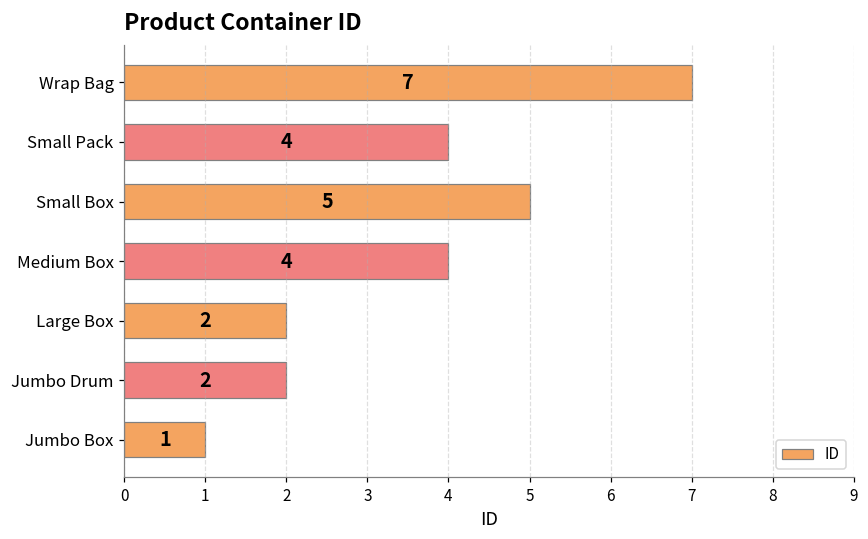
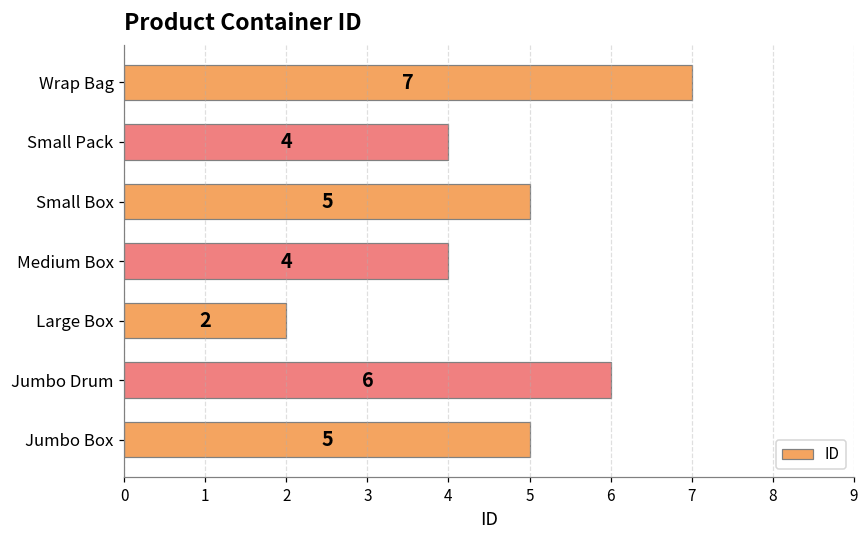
  {
    "Wrap Bag": 7,
    "Small Pack": 4,
    "Small Box": 5,
    "Medium Box": 4,
    "Large Box": 2,
-   "Jumbo Drum": 2,
-   "Jumbo Box": 1
+   "Jumbo Drum": 6,
+   "Jumbo Box": 5
  }
